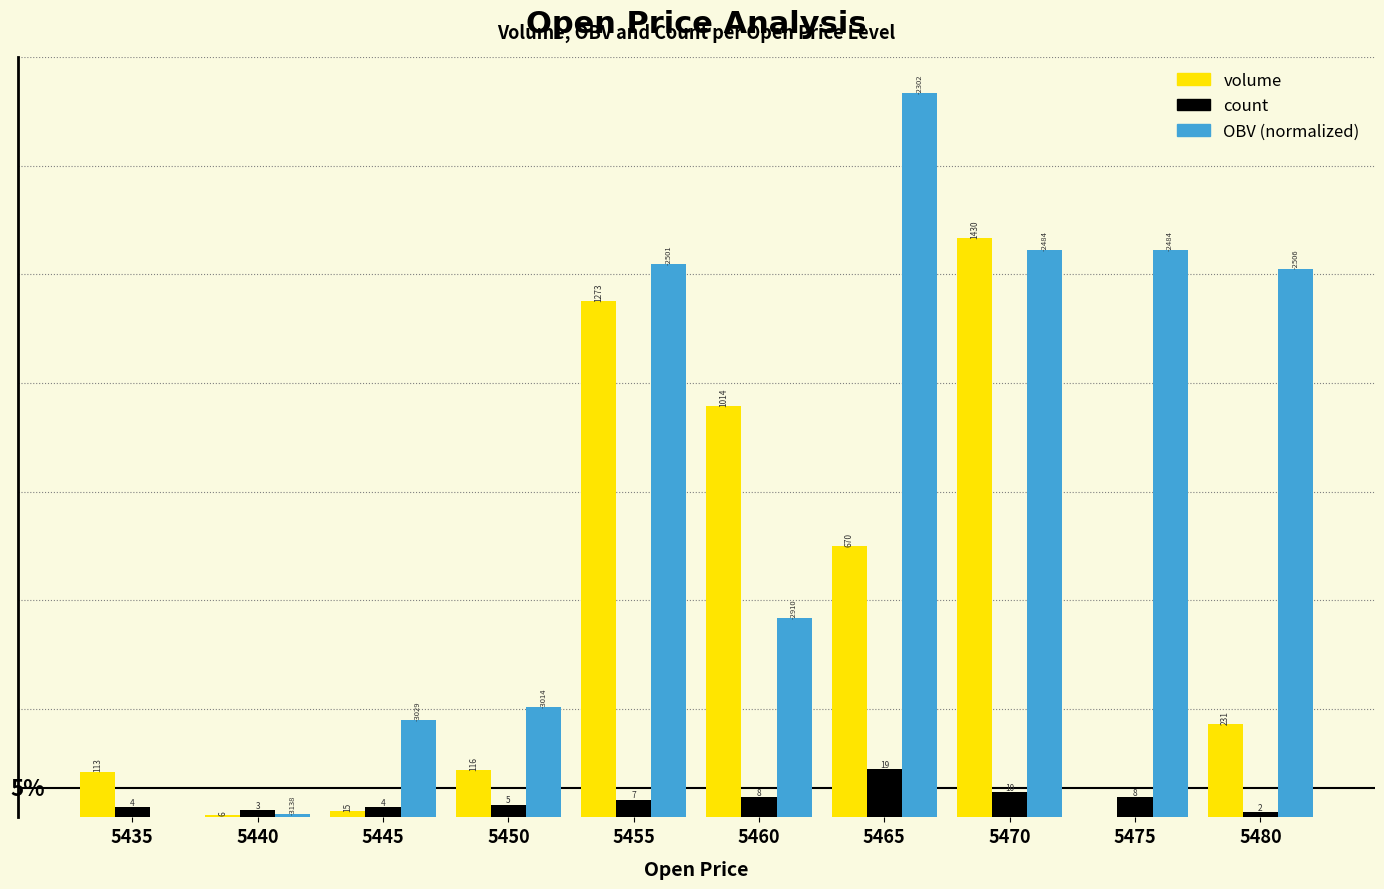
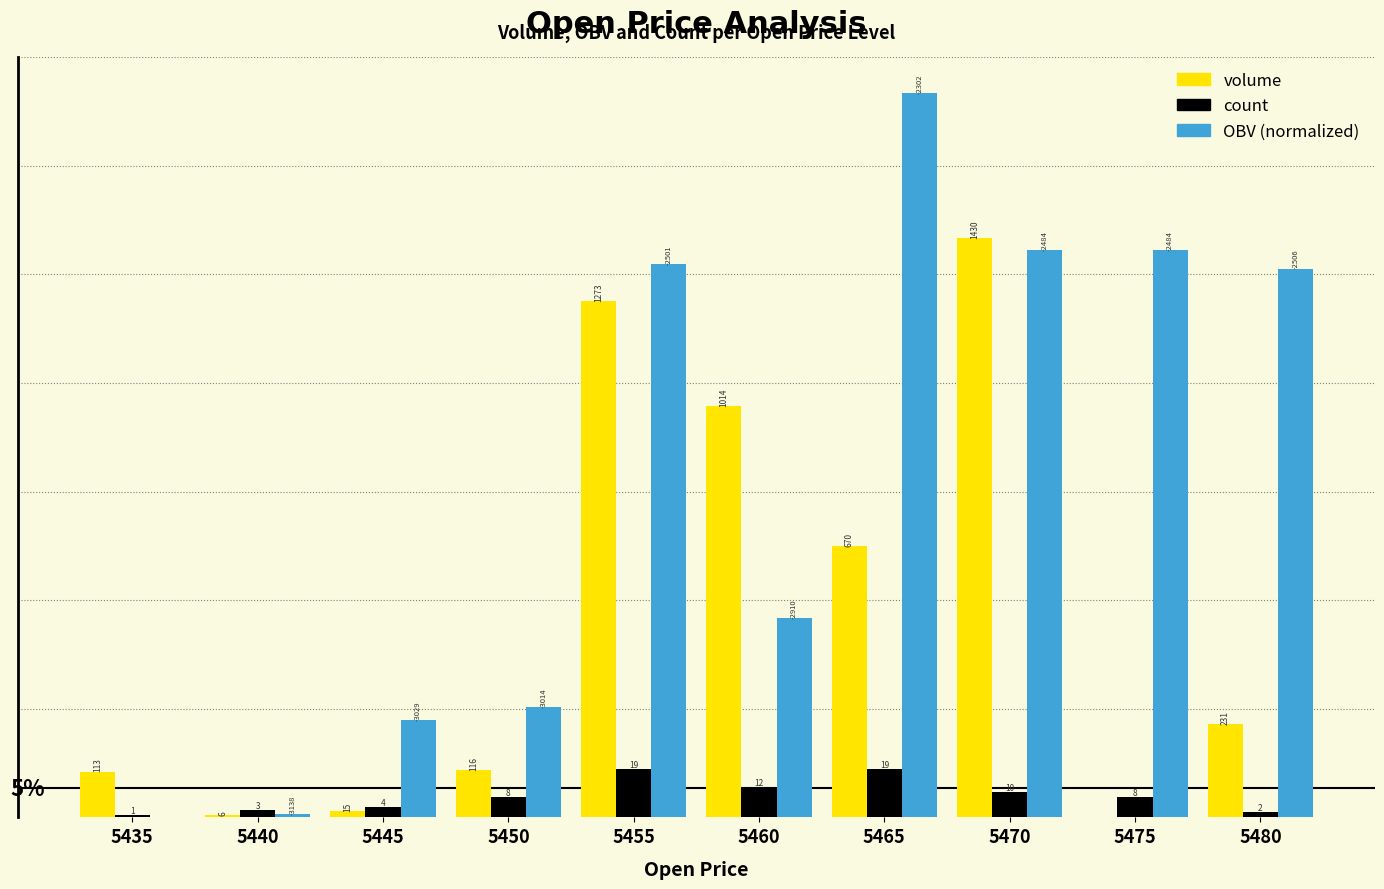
  {
    "count": {
-     "5435": 4,
+     "5435": 1,
      "5440": 3,
      "5445": 4,
-     "5450": 5,
-     "5455": 7,
-     "5460": 8,
+     "5450": 8,
+     "5455": 19,
+     "5460": 12,
      "5465": 19,
      "5470": 10,
      "5475": 8,
      "5480": 2
    }
  }
